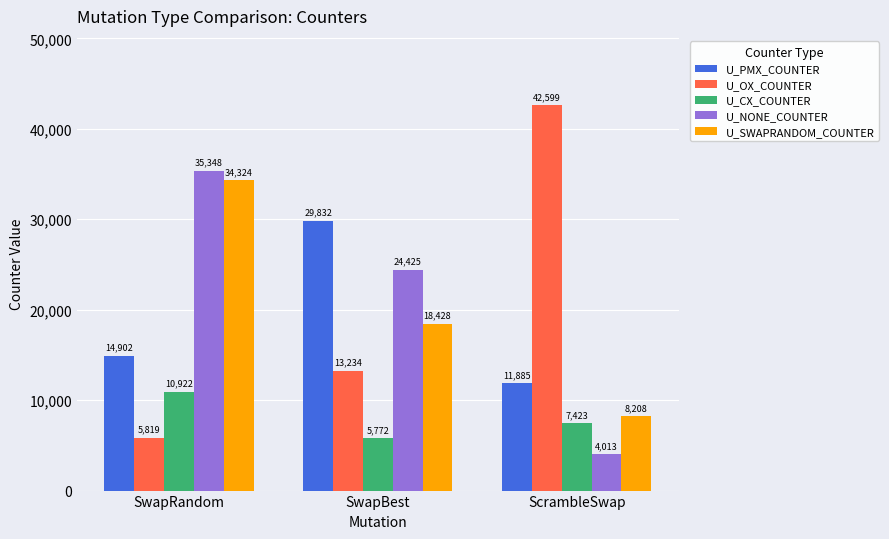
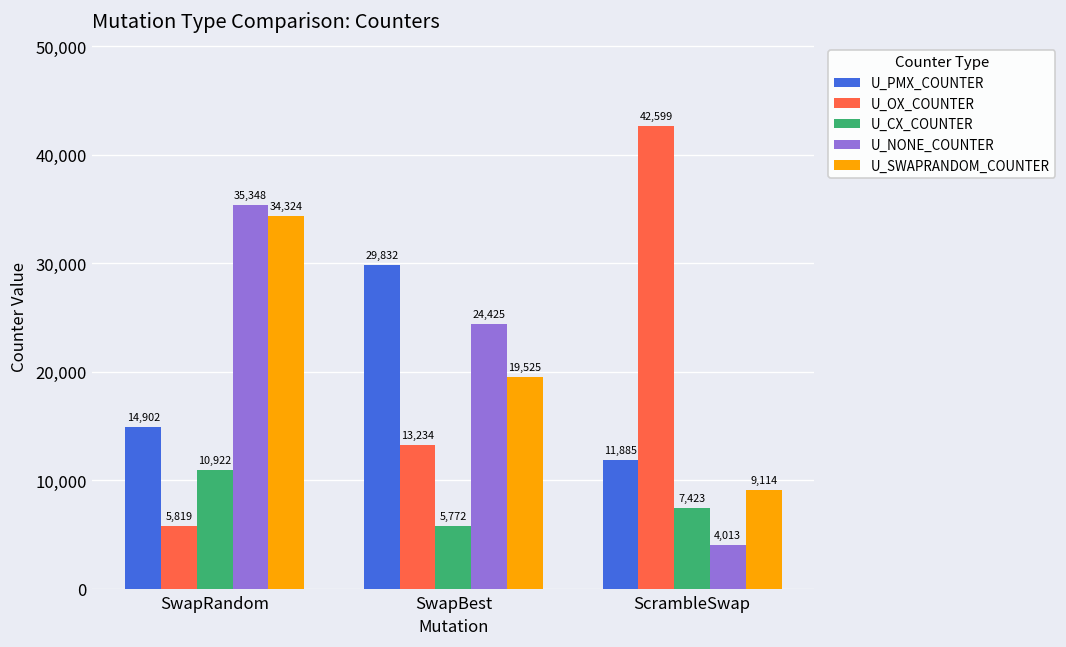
  {
    "U_PMX_COUNTER": {
      "SwapRandom": "14,902",
      "SwapBest": "29,832",
      "ScrambleSwap": "11,885"
    },
    "U_OX_COUNTER": {
      "SwapRandom": "5,819",
      "SwapBest": "13,234",
      "ScrambleSwap": "42,599"
    },
    "U_CX_COUNTER": {
      "SwapRandom": "10,922",
      "SwapBest": "5,772",
      "ScrambleSwap": "7,423"
    },
    "U_NONE_COUNTER": {
      "SwapRandom": "35,348",
      "SwapBest": "24,425",
      "ScrambleSwap": "4,013"
    },
    "U_SWAPRANDOM_COUNTER": {
      "SwapRandom": "34,324",
-     "SwapBest": "18,428",
-     "ScrambleSwap": "8,208"
+     "SwapBest": "19,525",
+     "ScrambleSwap": "9,114"
    }
  }
